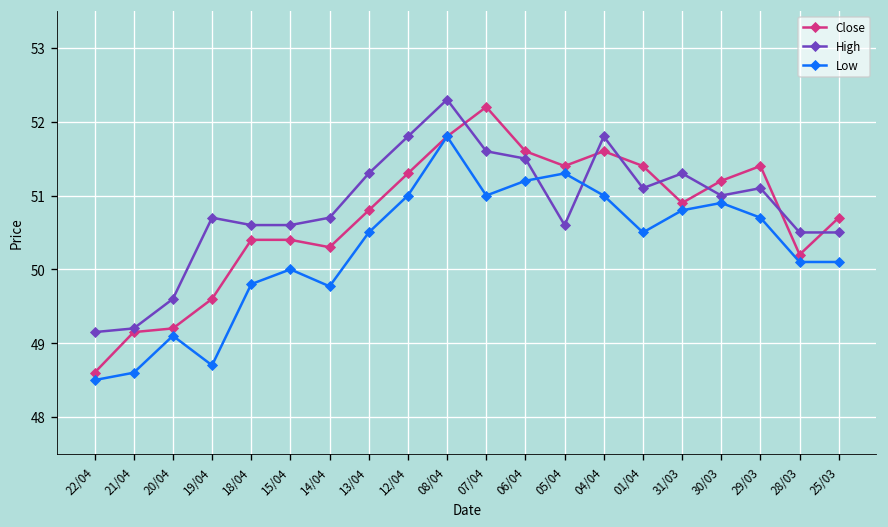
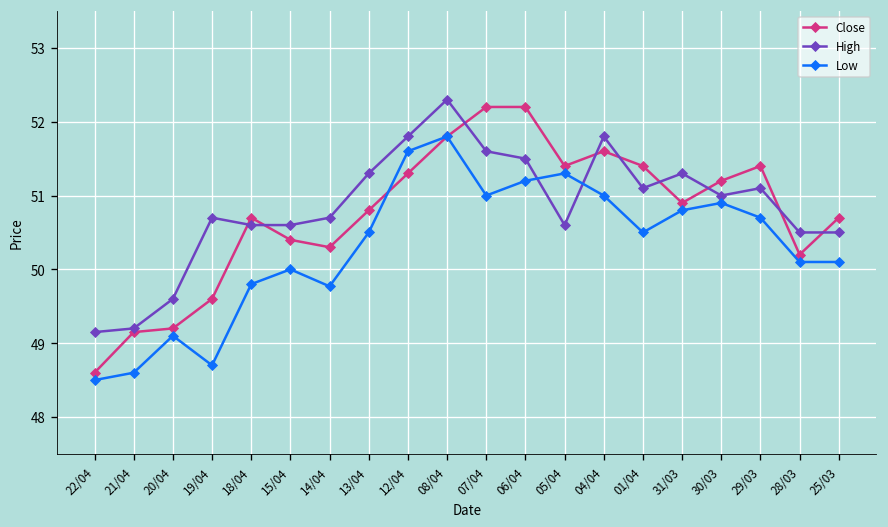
  {
    "Close": {
      "22/04": 48.6,
      "21/04": 49.2,
      "20/04": 49.2,
      "19/04": 49.6,
-     "18/04": 50.4,
+     "18/04": 50.7,
      "15/04": 50.4,
      "14/04": 50.3,
      "13/04": 50.8,
      "12/04": 51.3,
      "07/04": 52.2,
-     "06/04": 51.6,
+     "06/04": 52.2,
      "05/04": 51.4,
      "04/04": 51.6,
      "01/04": 51.4,
      "31/03": 50.9,
      "30/03": 51.2,
      "29/03": 51.4,
      "28/03": 50.2,
      "25/03": 50.7
    },
    "High": {
      "22/04": 49.2,
      "21/04": 49.2,
      "20/04": 49.6,
      "19/04": 50.7,
      "18/04": 50.6,
      "15/04": 50.6,
      "14/04": 50.7,
      "13/04": 51.3,
      "12/04": 51.8,
      "08/04": 52.3,
      "07/04": 51.6,
      "06/04": 51.5,
      "05/04": 50.6,
      "04/04": 51.8,
      "01/04": 51.1,
      "31/03": 51.3,
      "30/03": 51.0,
      "29/03": 51.1,
      "28/03": 50.5,
      "25/03": 50.5
    },
    "Low": {
      "22/04": 48.5,
      "21/04": 48.6,
      "20/04": 49.1,
      "19/04": 48.7,
      "18/04": 49.8,
      "15/04": 50.0,
      "14/04": 49.8,
      "13/04": 50.5,
-     "12/04": 51.0,
+     "12/04": 51.6,
      "07/04": 51.0,
      "06/04": 51.2,
      "05/04": 51.3,
      "04/04": 51.0,
      "01/04": 50.5,
      "31/03": 50.8,
      "30/03": 50.9,
      "29/03": 50.7,
      "28/03": 50.1,
      "25/03": 50.1
    }
  }
